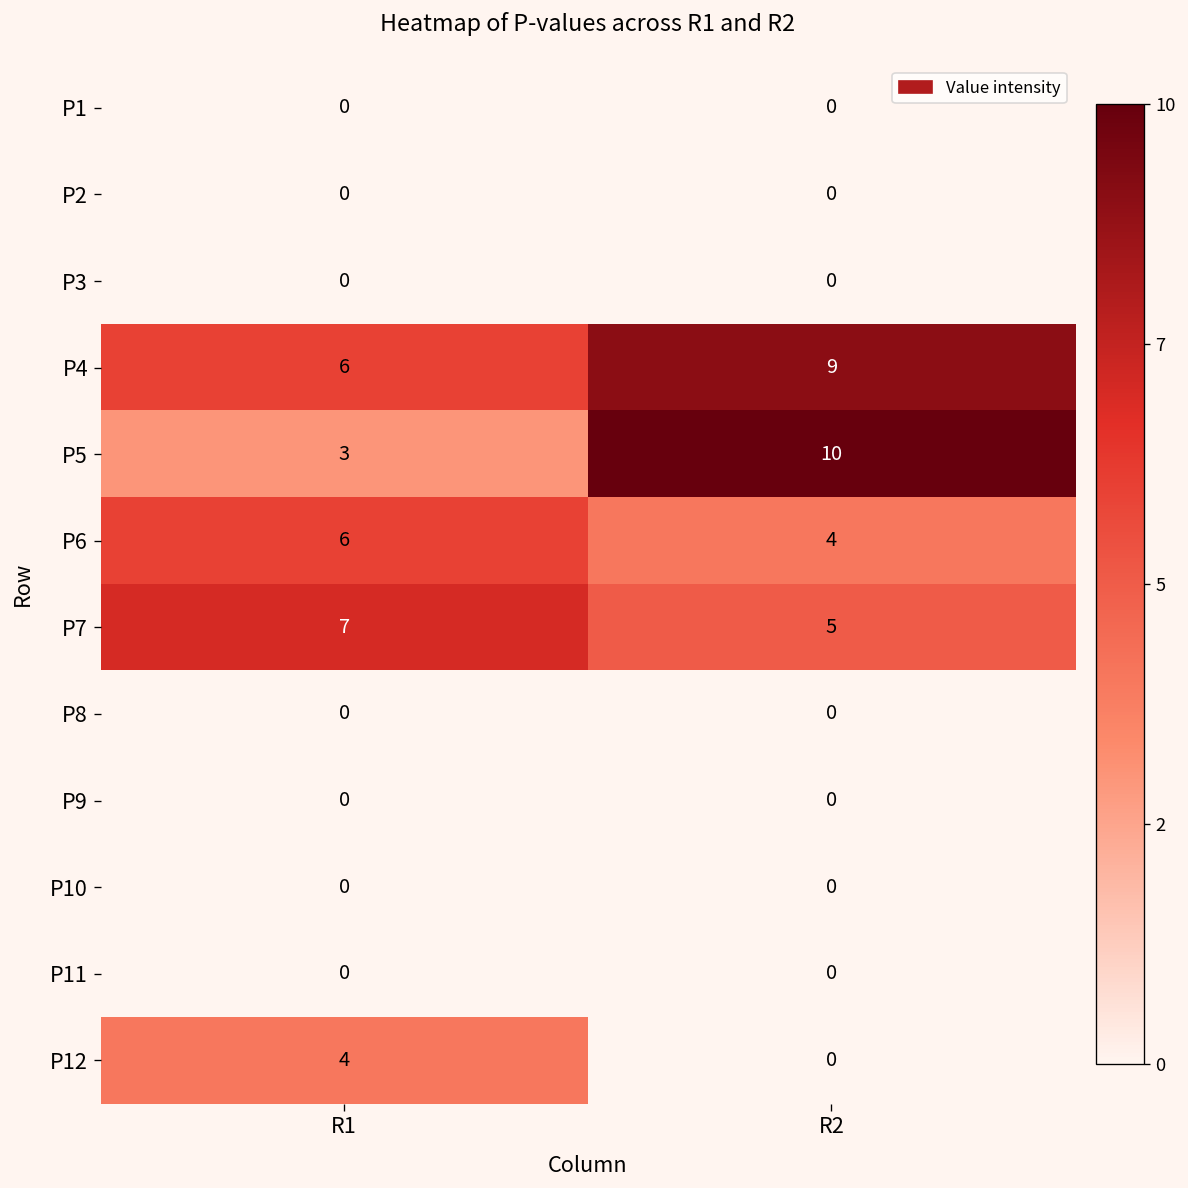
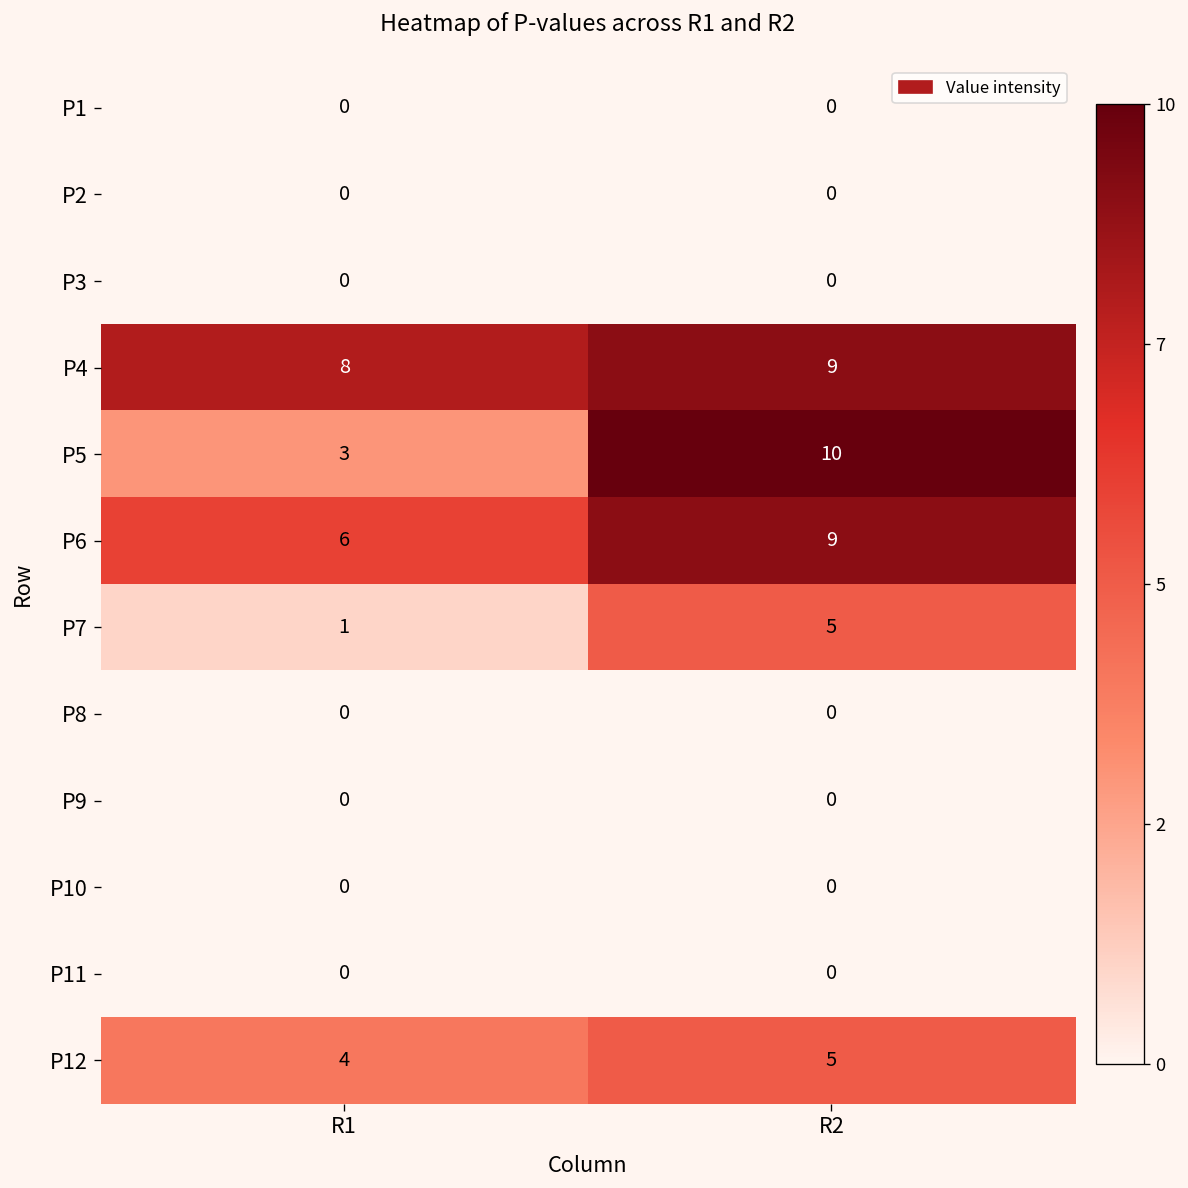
  {
    "P1": {
      "R1": 0,
      "R2": 0
    },
    "P2": {
      "R1": 0,
      "R2": 0
    },
    "P3": {
      "R1": 0,
      "R2": 0
    },
    "P4": {
-     "R1": 6,
+     "R1": 8,
      "R2": 9
    },
    "P5": {
      "R1": 3,
      "R2": 10
    },
    "P6": {
      "R1": 6,
-     "R2": 4
+     "R2": 9
    },
    "P7": {
-     "R1": 7,
+     "R1": 1,
      "R2": 5
    },
    "P8": {
      "R1": 0,
      "R2": 0
    },
    "P9": {
      "R1": 0,
      "R2": 0
    },
    "P10": {
      "R1": 0,
      "R2": 0
    },
    "P11": {
      "R1": 0,
      "R2": 0
    },
    "P12": {
      "R1": 4,
-     "R2": 0
+     "R2": 5
    }
  }
